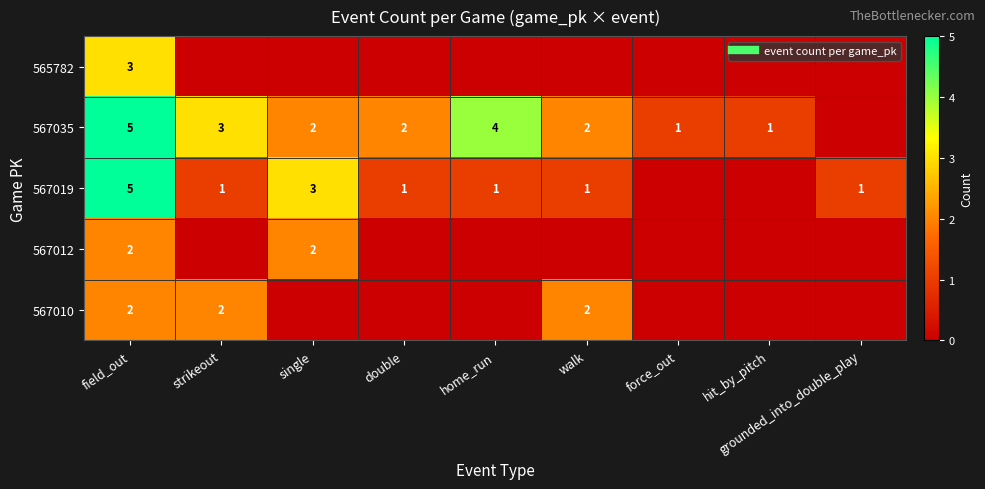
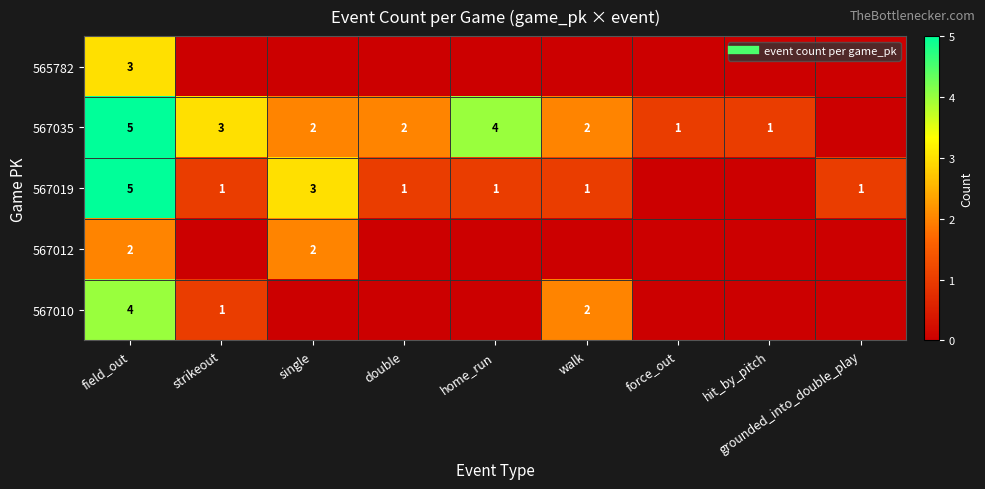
  {
    "565782": {
      "field_out": 3
    },
    "567035": {
      "field_out": 5,
      "strikeout": 3,
      "single": 2,
      "double": 2,
      "home_run": 4,
      "walk": 2,
      "force_out": 1,
      "hit_by_pitch": 1
    },
    "567019": {
      "field_out": 5,
      "strikeout": 1,
      "single": 3,
      "double": 1,
      "home_run": 1,
      "walk": 1,
      "grounded_into_double_play": 1
    },
    "567012": {
      "field_out": 2,
      "single": 2
    },
    "567010": {
-     "field_out": 2,
-     "strikeout": 2,
+     "field_out": 4,
+     "strikeout": 1,
      "walk": 2
    }
  }
